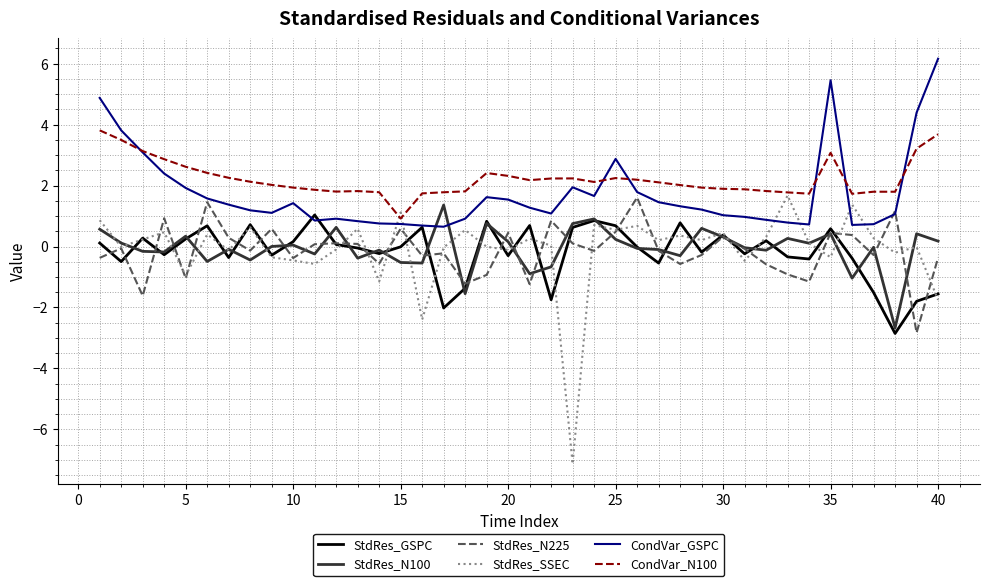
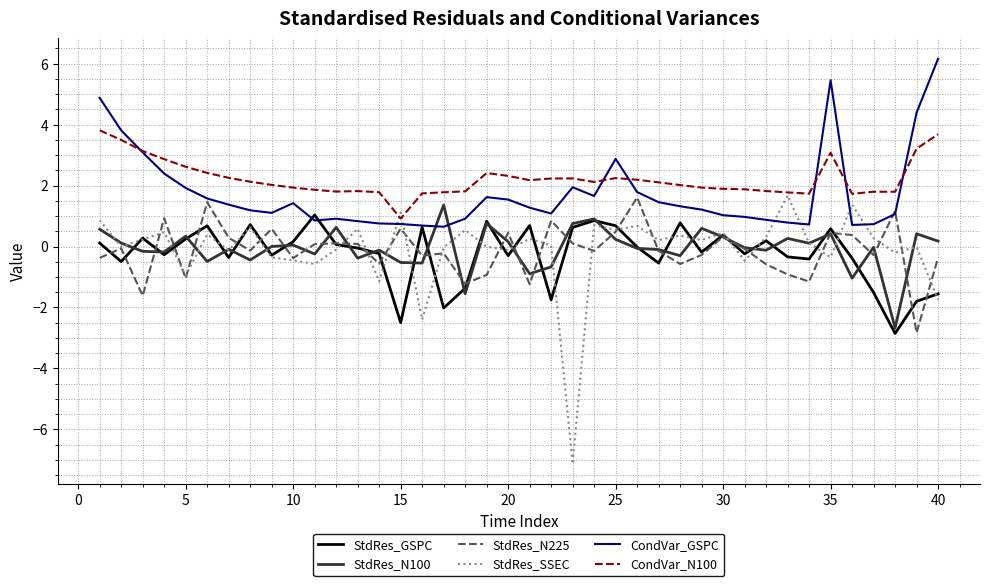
  {
    "StdRes_GSPC": {
      "5": 0.2,
      "10": 0.2,
-     "15": 0.0,
+     "15": -2.5,
      "20": -0.3,
      "25": 0.7,
      "35": 0.6,
      "40": -1.6
    },
    "StdRes_SSEC": {
      "5": -1.0,
      "15": 1.1,
      "20": -0.1,
      "35": -0.4,
      "40": -1.7
    },
    "CondVar_GSPC": {
      "5": 1.9,
      "10": 1.4,
      "15": 0.7,
      "20": 1.5,
      "25": 2.9,
      "30": 1.0,
      "35": 5.5,
      "40": 6.2
    },
    "CondVar_N100": {
      "5": 2.6,
      "10": 1.9,
      "15": 0.9,
      "20": 2.3,
      "25": 2.2,
      "30": 1.9,
      "35": 3.1,
      "40": 3.7
    }
  }
